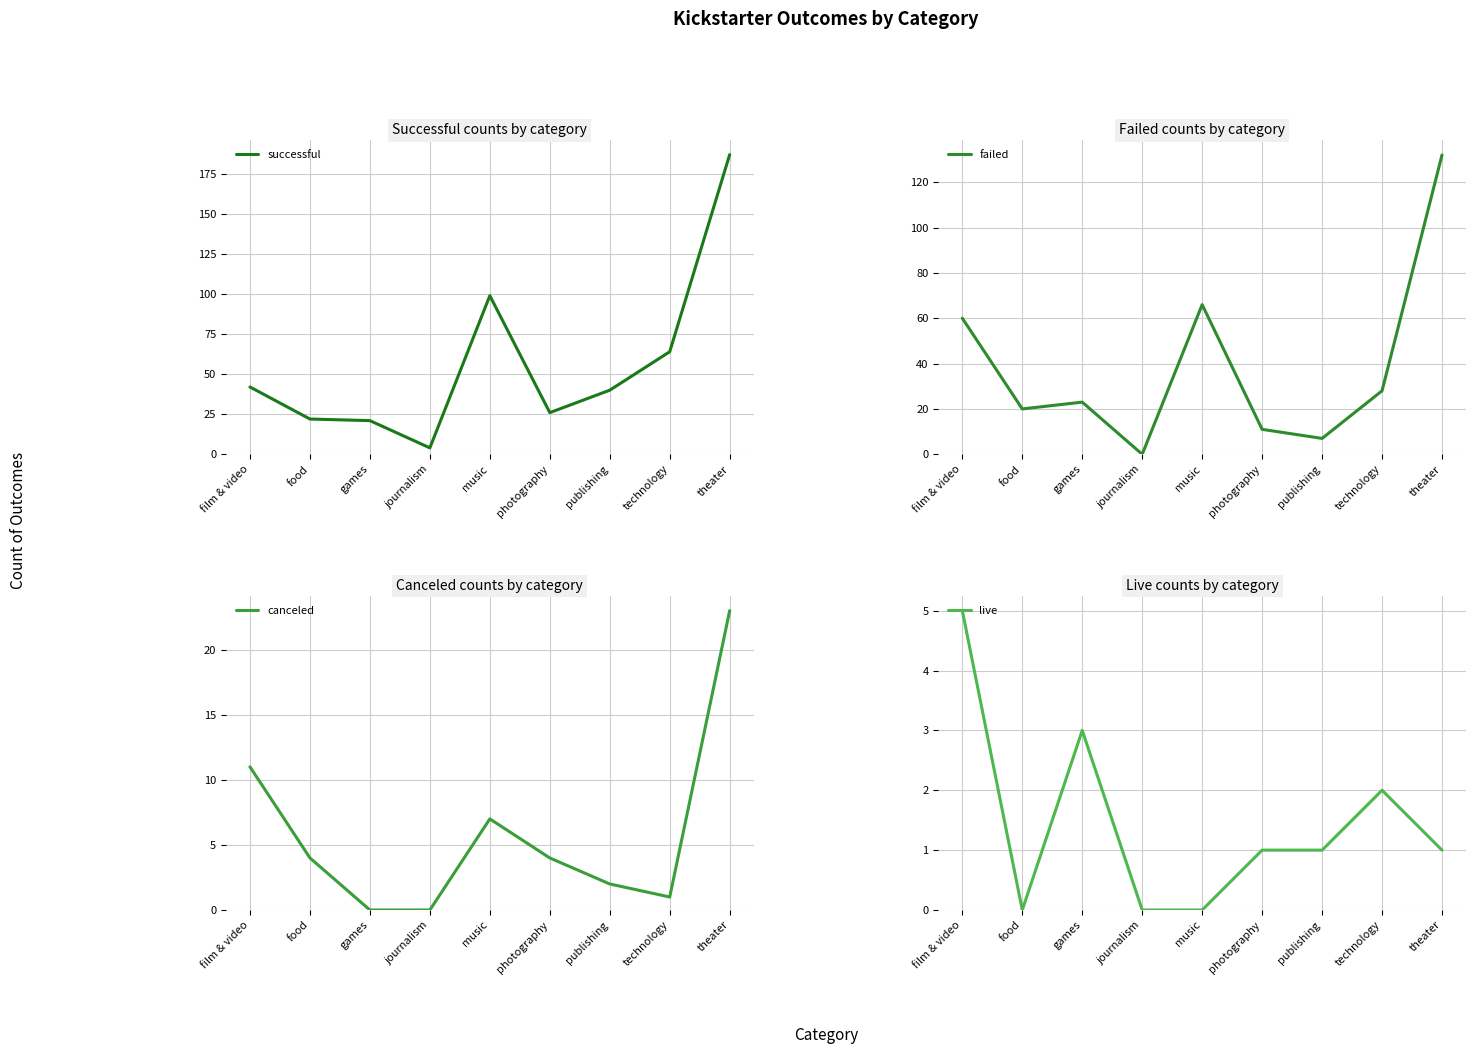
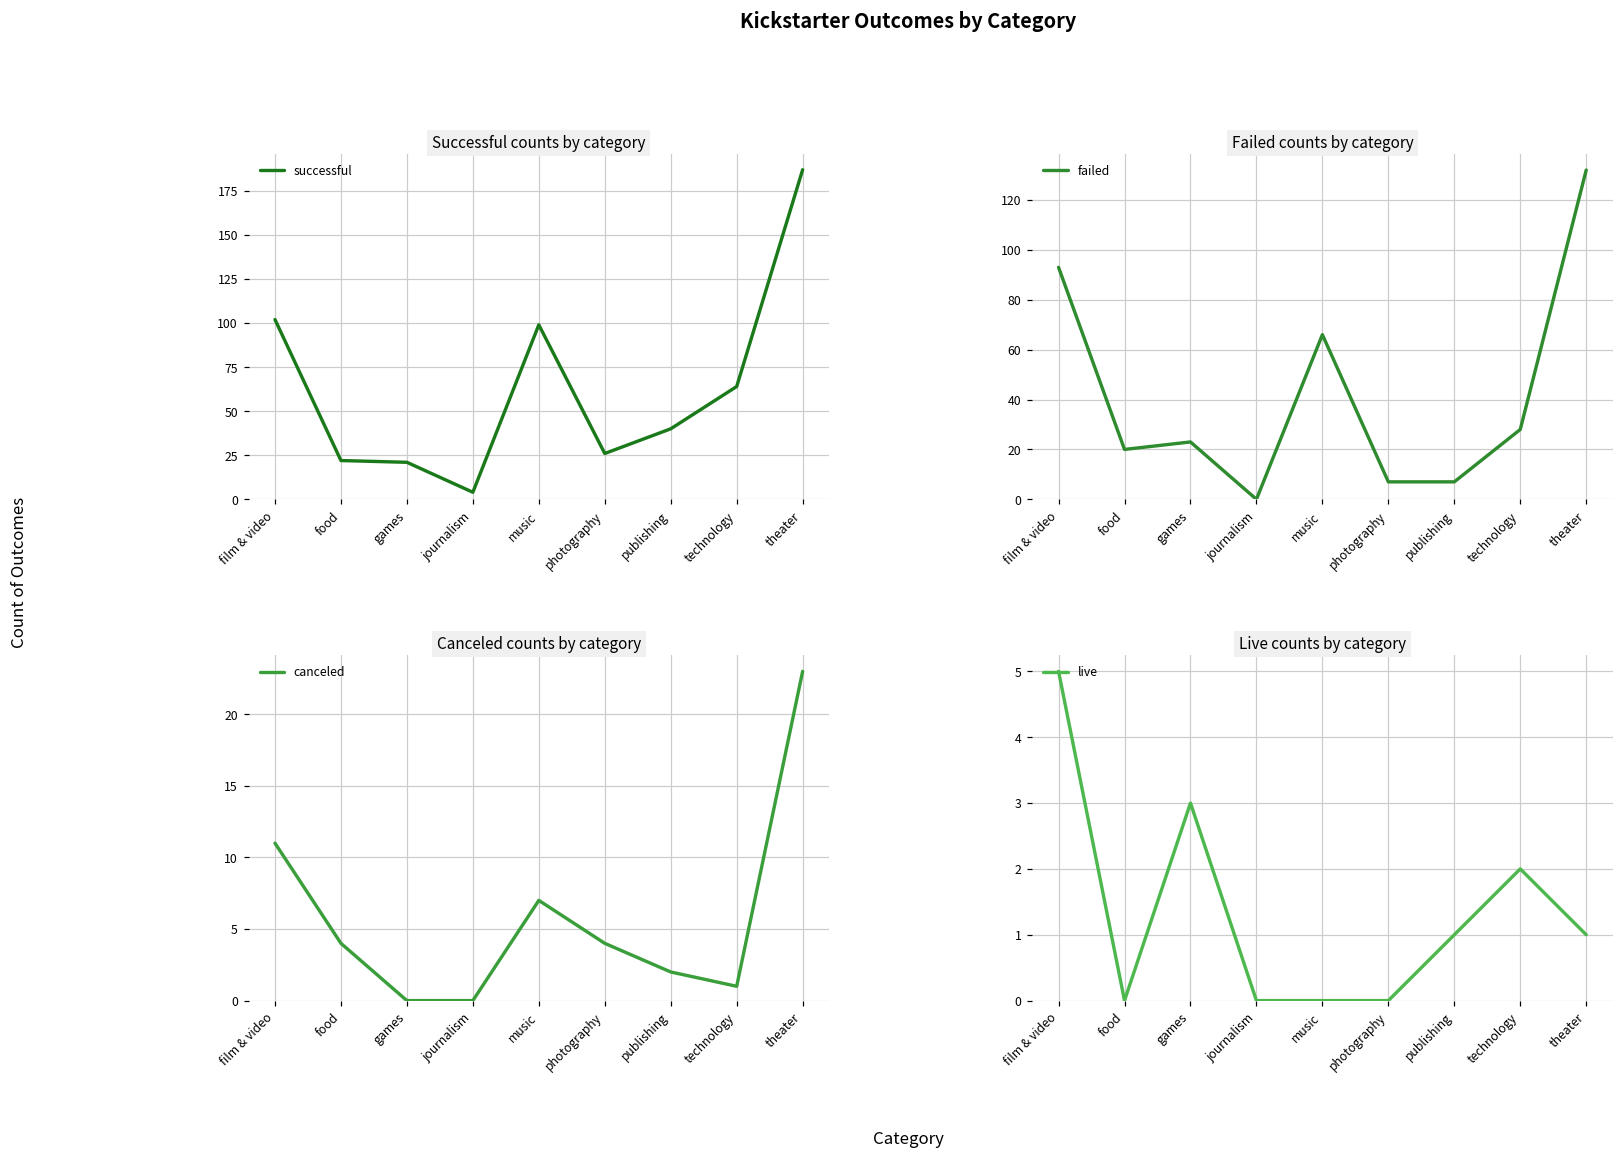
  {
    "Successful counts by category": {
-     "film & video": 42,
+     "film & video": 102,
      "food": 22,
      "games": 21,
      "journalism": 4,
      "music": 99,
      "photography": 26,
      "publishing": 40,
      "technology": 64,
      "theater": 187
    },
    "Failed counts by category": {
-     "film & video": 60,
+     "film & video": 93,
      "food": 20,
      "games": 23,
      "journalism": 0,
      "music": 66,
-     "photography": 11,
+     "photography": 7,
      "publishing": 7,
      "technology": 28,
      "theater": 132
    },
    "Canceled counts by category": {
      "film & video": 11.0,
      "food": 4.0,
      "games": 0.0,
      "journalism": 0.0,
      "music": 7.0,
      "photography": 4.0,
      "publishing": 2.0,
      "technology": 1.0,
      "theater": 23.0
    },
    "Live counts by category": {
      "film & video": 5,
      "food": 0,
      "games": 3,
      "journalism": 0,
      "music": 0,
-     "photography": 1,
+     "photography": 0,
      "publishing": 1,
      "technology": 2,
      "theater": 1
    }
  }
